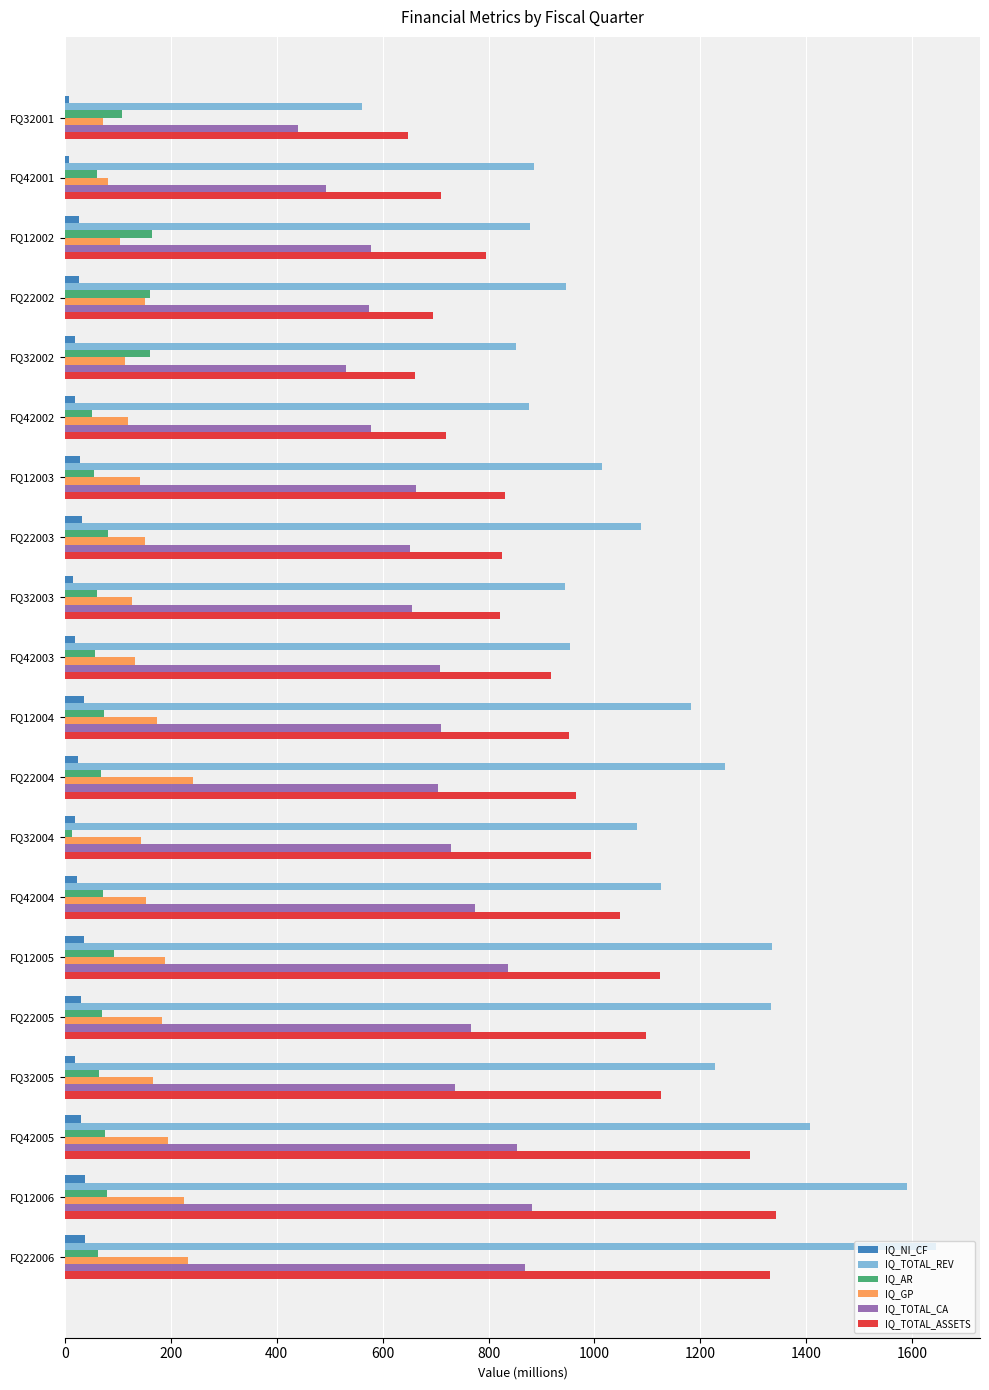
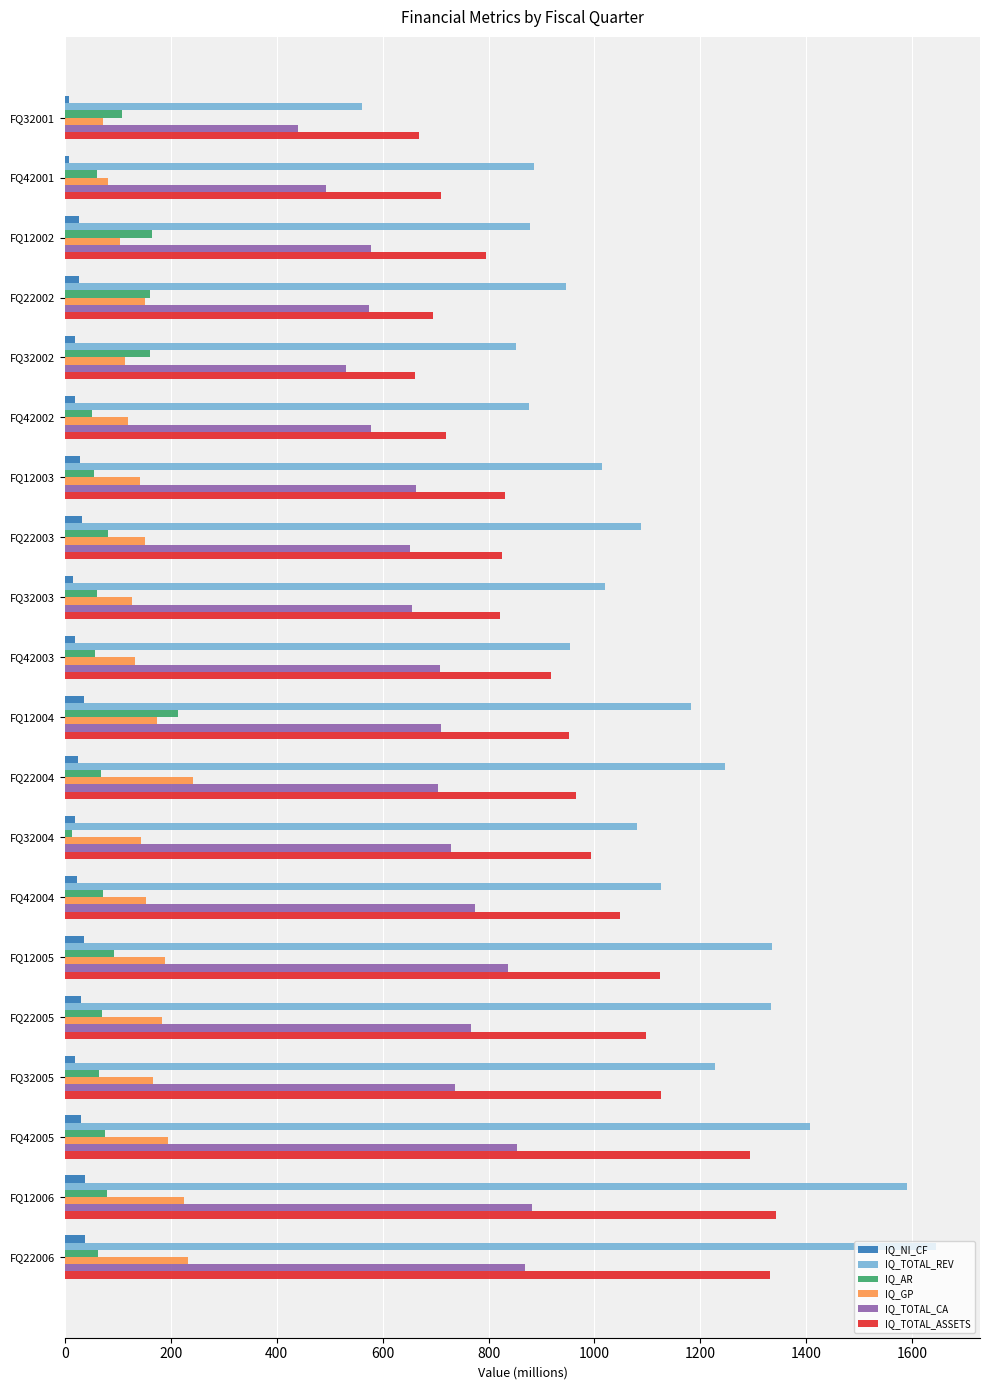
  {
    "IQ_NI_CF": {
      "FQ32001": 10,
      "FQ42001": 10,
      "FQ12002": 30,
      "FQ22002": 30,
      "FQ32002": 20,
      "FQ42002": 20,
      "FQ12003": 30,
      "FQ22003": 30,
      "FQ32003": 10,
      "FQ42003": 20,
      "FQ12004": 40,
      "FQ22004": 20,
      "FQ32004": 20,
      "FQ42004": 20,
      "FQ12005": 40,
      "FQ22005": 30,
      "FQ32005": 20,
      "FQ42005": 30,
      "FQ12006": 40,
      "FQ22006": 40
    },
    "IQ_TOTAL_REV": {
      "FQ32001": 560,
      "FQ42001": 890,
      "FQ12002": 880,
      "FQ22002": 950,
      "FQ32002": 850,
      "FQ42002": 880,
      "FQ12003": 1010,
      "FQ22003": 1090,
-     "FQ32003": 940,
+     "FQ32003": 1020,
      "FQ42003": 950,
      "FQ12004": 1180,
      "FQ22004": 1250,
      "FQ32004": 1080,
      "FQ42004": 1130,
      "FQ12005": 1340,
      "FQ22005": 1330,
      "FQ32005": 1230,
      "FQ42005": 1410,
      "FQ12006": 1590
    },
    "IQ_AR": {
      "FQ32001": 110,
      "FQ42001": 60,
      "FQ12002": 160,
      "FQ22002": 160,
      "FQ32002": 160,
      "FQ42002": 50,
      "FQ12003": 50,
      "FQ22003": 80,
      "FQ32003": 60,
      "FQ42003": 60,
-     "FQ12004": 70,
+     "FQ12004": 210,
      "FQ22004": 70,
      "FQ32004": 10,
      "FQ42004": 70,
      "FQ12005": 90,
      "FQ22005": 70,
      "FQ32005": 60,
      "FQ42005": 80,
      "FQ12006": 80,
      "FQ22006": 60
    },
    "IQ_GP": {
      "FQ32001": 70,
      "FQ42001": 80,
      "FQ12002": 100,
      "FQ22002": 150,
      "FQ32002": 110,
      "FQ42002": 120,
      "FQ12003": 140,
      "FQ22003": 150,
      "FQ32003": 130,
      "FQ42003": 130,
      "FQ12004": 170,
      "FQ22004": 240,
      "FQ32004": 140,
      "FQ42004": 150,
      "FQ12005": 190,
      "FQ22005": 180,
      "FQ32005": 170,
      "FQ42005": 190,
      "FQ12006": 220,
      "FQ22006": 230
    },
    "IQ_TOTAL_CA": {
      "FQ32001": 440,
      "FQ42001": 490,
      "FQ12002": 580,
      "FQ22002": 570,
      "FQ32002": 530,
      "FQ42002": 580,
      "FQ12003": 660,
      "FQ22003": 650,
      "FQ32003": 650,
      "FQ42003": 710,
      "FQ12004": 710,
      "FQ22004": 710,
      "FQ32004": 730,
      "FQ42004": 770,
      "FQ12005": 840,
      "FQ22005": 770,
      "FQ32005": 740,
      "FQ42005": 850,
      "FQ12006": 880,
      "FQ22006": 870
    },
    "IQ_TOTAL_ASSETS": {
-     "FQ32001": 650,
+     "FQ32001": 670,
      "FQ42001": 710,
      "FQ12002": 800,
      "FQ22002": 690,
      "FQ32002": 660,
      "FQ42002": 720,
      "FQ12003": 830,
      "FQ22003": 830,
      "FQ32003": 820,
      "FQ42003": 920,
      "FQ12004": 950,
      "FQ22004": 970,
      "FQ32004": 990,
      "FQ42004": 1050,
      "FQ12005": 1120,
      "FQ22005": 1100,
      "FQ32005": 1130,
      "FQ42005": 1290,
      "FQ12006": 1340,
      "FQ22006": 1330
    }
  }
